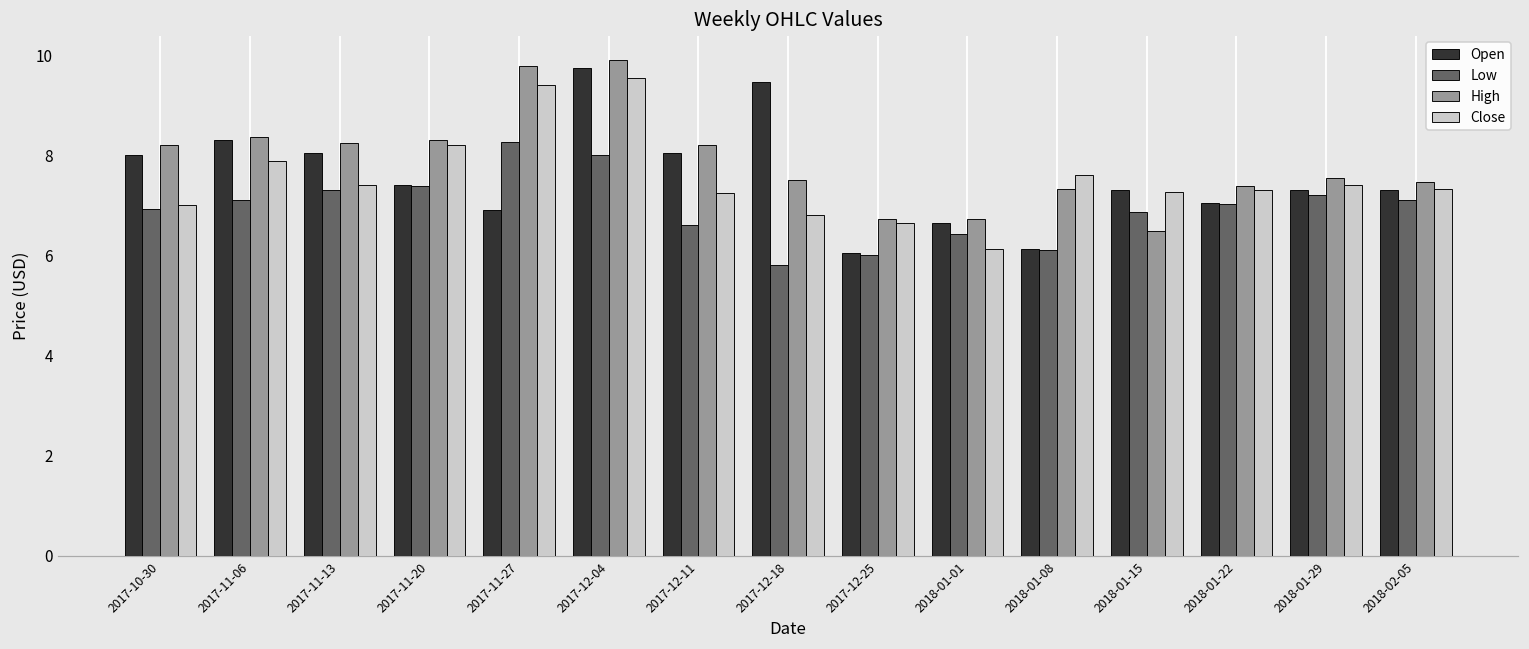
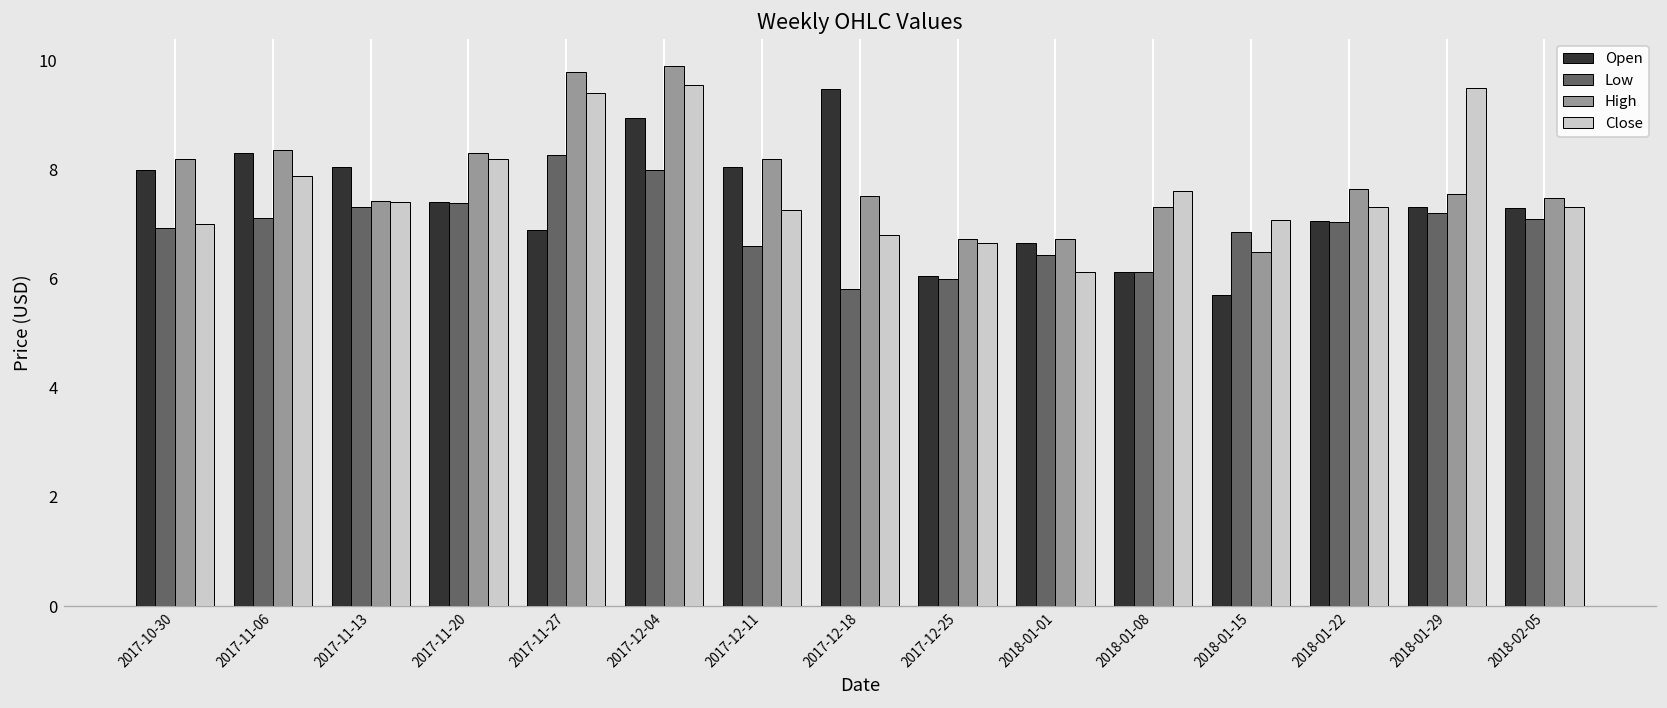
  {
    "Open": {
      "2017-10-30": 8.0,
      "2017-11-06": 8.3,
      "2017-11-13": 8.1,
      "2017-11-20": 7.4,
      "2017-11-27": 6.9,
-     "2017-12-04": 9.8,
+     "2017-12-04": 8.9,
      "2017-12-11": 8.0,
      "2017-12-18": 9.5,
      "2017-12-25": 6.1,
      "2018-01-01": 6.7,
      "2018-01-08": 6.1,
-     "2018-01-15": 7.3,
+     "2018-01-15": 5.7,
      "2018-01-22": 7.1,
      "2018-01-29": 7.3,
      "2018-02-05": 7.3
    },
    "Low": {
      "2017-10-30": 6.9,
      "2017-11-06": 7.1,
      "2017-11-13": 7.3,
      "2017-11-20": 7.4,
      "2017-11-27": 8.3,
      "2017-12-04": 8.0,
      "2017-12-11": 6.6,
      "2017-12-18": 5.8,
      "2017-12-25": 6.0,
      "2018-01-01": 6.4,
      "2018-01-08": 6.1,
      "2018-01-15": 6.9,
      "2018-01-22": 7.0,
      "2018-01-29": 7.2,
      "2018-02-05": 7.1
    },
    "High": {
      "2017-10-30": 8.2,
      "2017-11-06": 8.4,
-     "2017-11-13": 8.2,
+     "2017-11-13": 7.4,
      "2017-11-20": 8.3,
      "2017-11-27": 9.8,
      "2017-12-04": 9.9,
      "2017-12-11": 8.2,
      "2017-12-18": 7.5,
      "2017-12-25": 6.7,
      "2018-01-01": 6.7,
      "2018-01-08": 7.3,
      "2018-01-15": 6.5,
-     "2018-01-22": 7.4,
+     "2018-01-22": 7.6,
      "2018-01-29": 7.6,
      "2018-02-05": 7.5
    },
    "Close": {
      "2017-10-30": 7.0,
      "2017-11-06": 7.9,
      "2017-11-13": 7.4,
      "2017-11-20": 8.2,
      "2017-11-27": 9.4,
      "2017-12-04": 9.5,
      "2017-12-11": 7.3,
      "2017-12-18": 6.8,
      "2017-12-25": 6.7,
      "2018-01-01": 6.1,
      "2018-01-08": 7.6,
-     "2018-01-15": 7.3,
+     "2018-01-15": 7.1,
      "2018-01-22": 7.3,
-     "2018-01-29": 7.4,
+     "2018-01-29": 9.5,
      "2018-02-05": 7.3
    }
  }
